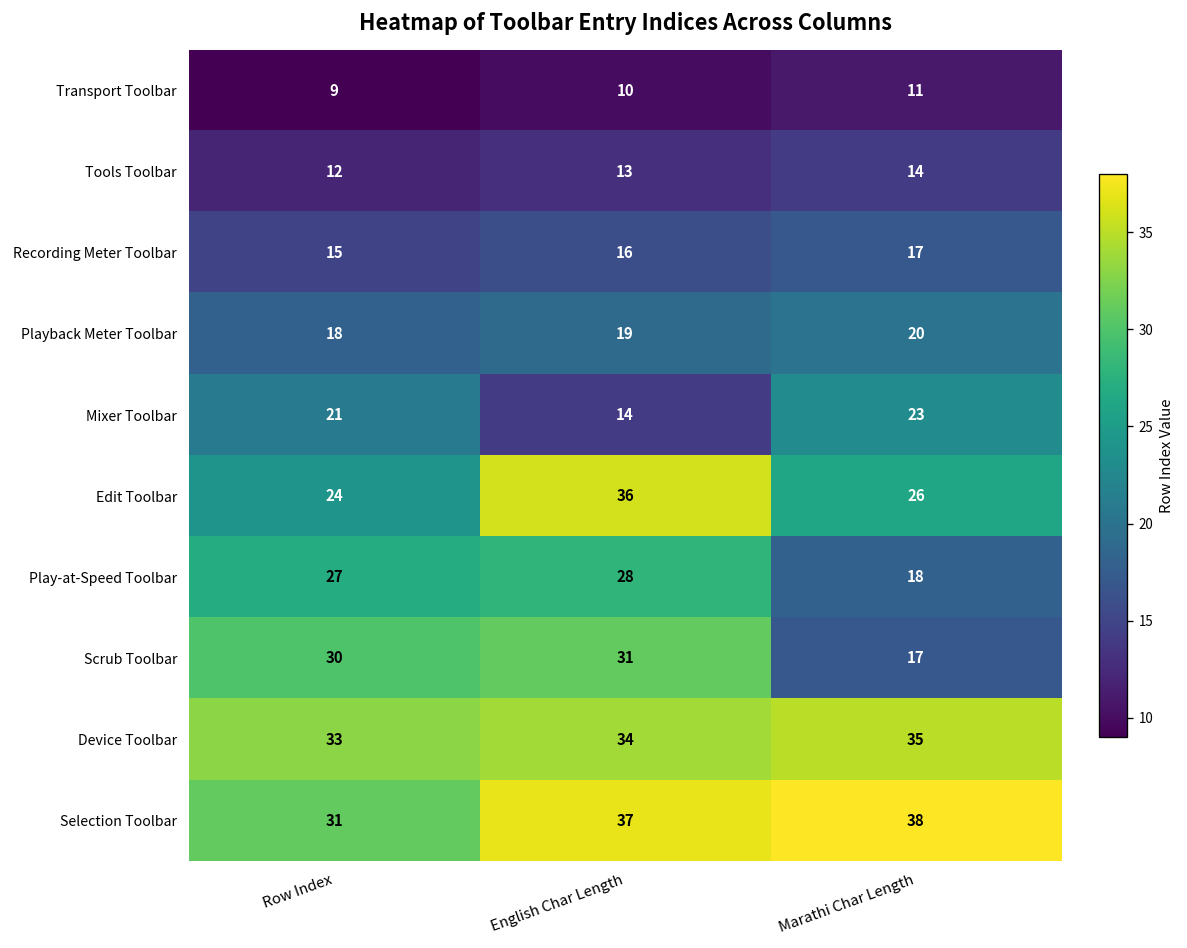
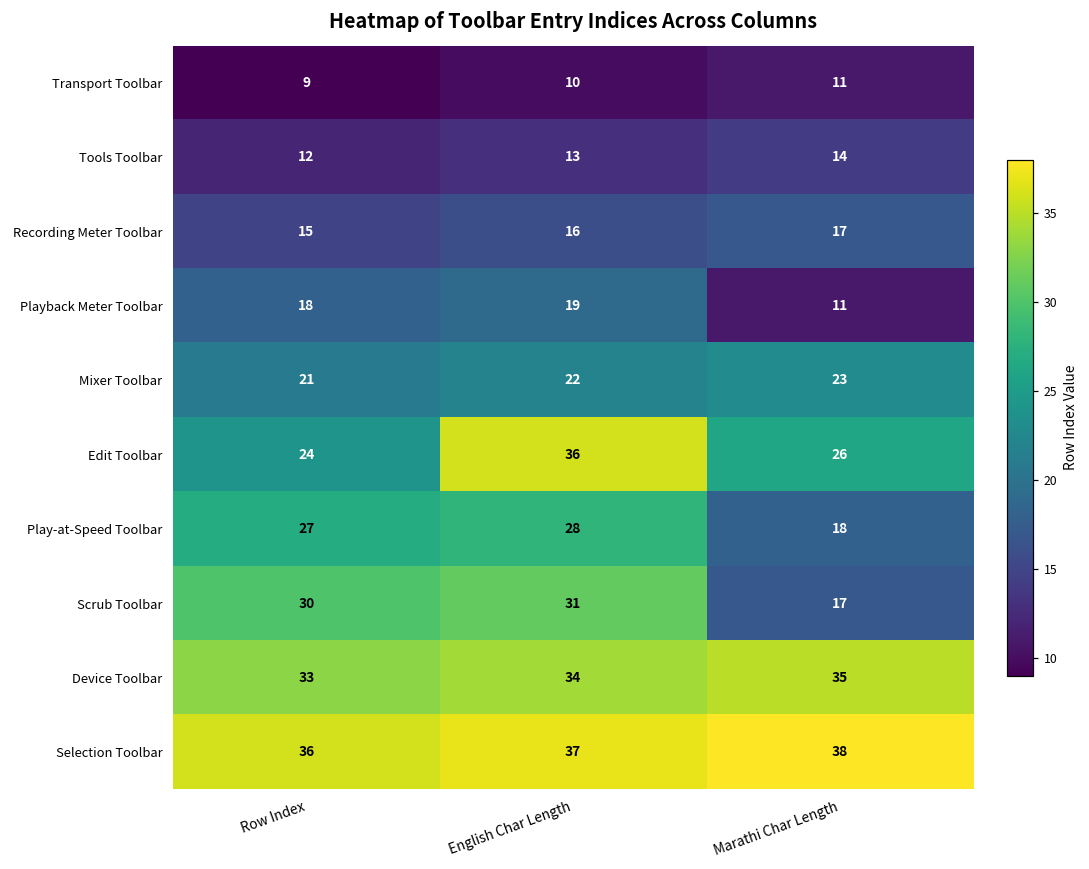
  {
    "Transport Toolbar": {
      "Row Index": 9,
      "English Char Length": 10,
      "Marathi Char Length": 11
    },
    "Tools Toolbar": {
      "Row Index": 12,
      "English Char Length": 13,
      "Marathi Char Length": 14
    },
    "Recording Meter Toolbar": {
      "Row Index": 15,
      "English Char Length": 16,
      "Marathi Char Length": 17
    },
    "Playback Meter Toolbar": {
      "Row Index": 18,
      "English Char Length": 19,
-     "Marathi Char Length": 20
+     "Marathi Char Length": 11
    },
    "Mixer Toolbar": {
      "Row Index": 21,
-     "English Char Length": 14,
+     "English Char Length": 22,
      "Marathi Char Length": 23
    },
    "Edit Toolbar": {
      "Row Index": 24,
      "English Char Length": 36,
      "Marathi Char Length": 26
    },
    "Play-at-Speed Toolbar": {
      "Row Index": 27,
      "English Char Length": 28,
      "Marathi Char Length": 18
    },
    "Scrub Toolbar": {
      "Row Index": 30,
      "English Char Length": 31,
      "Marathi Char Length": 17
    },
    "Device Toolbar": {
      "Row Index": 33,
      "English Char Length": 34,
      "Marathi Char Length": 35
    },
    "Selection Toolbar": {
-     "Row Index": 31,
+     "Row Index": 36,
      "English Char Length": 37,
      "Marathi Char Length": 38
    }
  }
